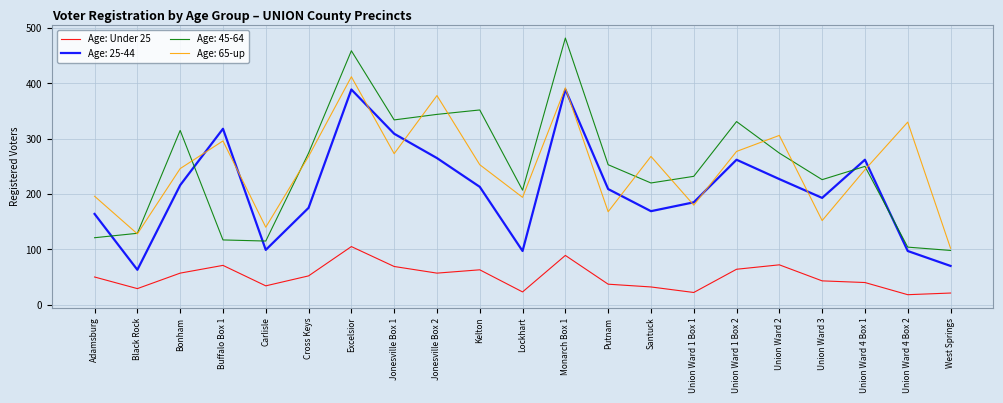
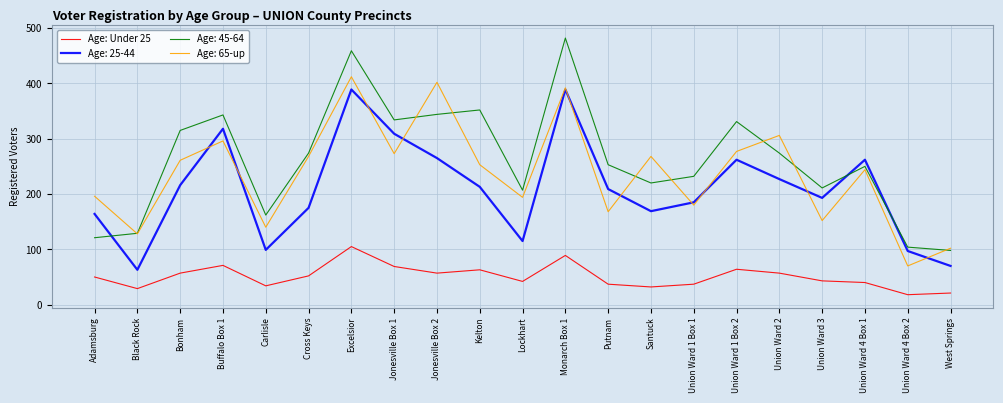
  {
    "Age: Under 25": {
      "Adamsburg": 50,
      "Black Rock": 30,
      "Bonham": 60,
      "Buffalo Box 1": 70,
      "Carlisle": 30,
      "Cross Keys": 50,
      "Excelsior": 110,
      "Jonesville Box 1": 70,
      "Jonesville Box 2": 60,
      "Kelton": 60,
-     "Lockhart": 20,
+     "Lockhart": 40,
      "Monarch Box 1": 90,
      "Putnam": 40,
      "Santuck": 30,
-     "Union Ward 1 Box 1": 20,
+     "Union Ward 1 Box 1": 40,
      "Union Ward 1 Box 2": 60,
-     "Union Ward 2": 70,
+     "Union Ward 2": 60,
      "Union Ward 3": 40,
      "Union Ward 4 Box 1": 40,
      "Union Ward 4 Box 2": 20,
      "West Springs": 20
    },
    "Age: 25-44": {
      "Adamsburg": 160,
      "Black Rock": 60,
      "Bonham": 220,
      "Buffalo Box 1": 320,
      "Carlisle": 100,
      "Cross Keys": 180,
      "Excelsior": 390,
      "Jonesville Box 1": 310,
      "Jonesville Box 2": 270,
      "Kelton": 210,
-     "Lockhart": 100,
+     "Lockhart": 120,
      "Putnam": 210,
      "Santuck": 170,
      "Union Ward 1 Box 1": 190,
      "Union Ward 1 Box 2": 260,
      "Union Ward 2": 230,
      "Union Ward 3": 190,
      "Union Ward 4 Box 1": 260,
      "Union Ward 4 Box 2": 100,
      "West Springs": 70
    },
    "Age: 45-64": {
      "Adamsburg": 120,
      "Bonham": 320,
-     "Buffalo Box 1": 120,
-     "Carlisle": 120,
+     "Buffalo Box 1": 340,
+     "Carlisle": 160,
      "Cross Keys": 270,
      "Excelsior": 460,
      "Jonesville Box 1": 330,
      "Jonesville Box 2": 340,
      "Kelton": 350,
      "Lockhart": 210,
      "Monarch Box 1": 480,
      "Putnam": 250,
      "Santuck": 220,
      "Union Ward 1 Box 1": 230,
      "Union Ward 1 Box 2": 330,
      "Union Ward 2": 270,
-     "Union Ward 3": 230,
+     "Union Ward 3": 210,
      "Union Ward 4 Box 1": 250,
      "Union Ward 4 Box 2": 100
    },
    "Age: 65-up": {
      "Adamsburg": 200,
-     "Bonham": 250,
+     "Bonham": 260,
      "Buffalo Box 1": 300,
      "Carlisle": 140,
      "Cross Keys": 270,
      "Excelsior": 410,
      "Jonesville Box 1": 270,
-     "Jonesville Box 2": 380,
+     "Jonesville Box 2": 400,
      "Kelton": 250,
      "Lockhart": 190,
      "Putnam": 170,
      "Santuck": 270,
      "Union Ward 1 Box 1": 180,
      "Union Ward 1 Box 2": 280,
      "Union Ward 2": 310,
      "Union Ward 3": 150,
      "Union Ward 4 Box 1": 240,
-     "Union Ward 4 Box 2": 330
+     "Union Ward 4 Box 2": 70
    }
  }
